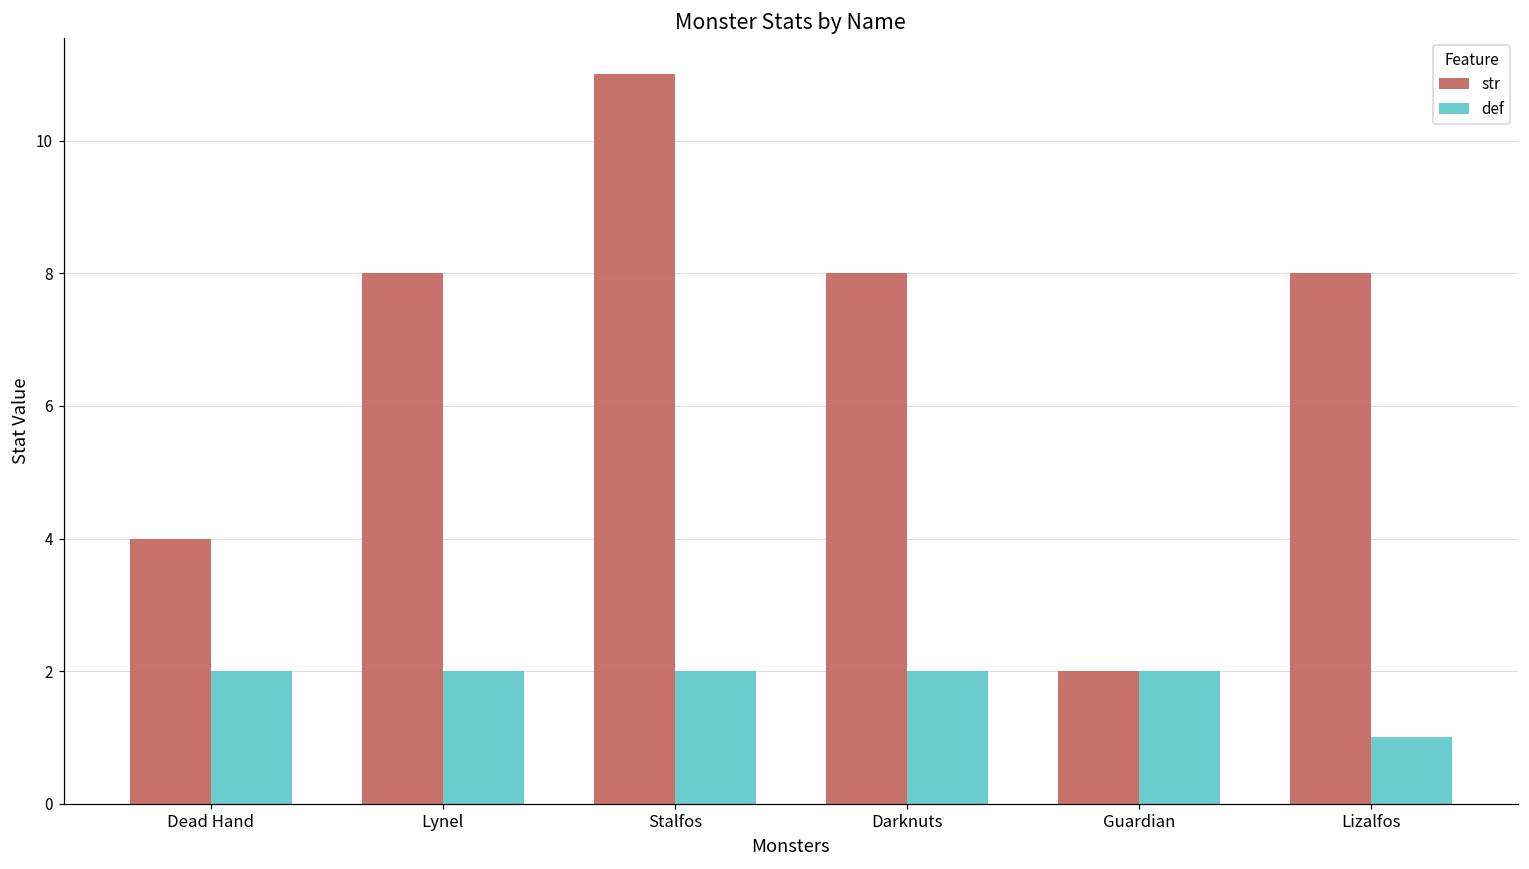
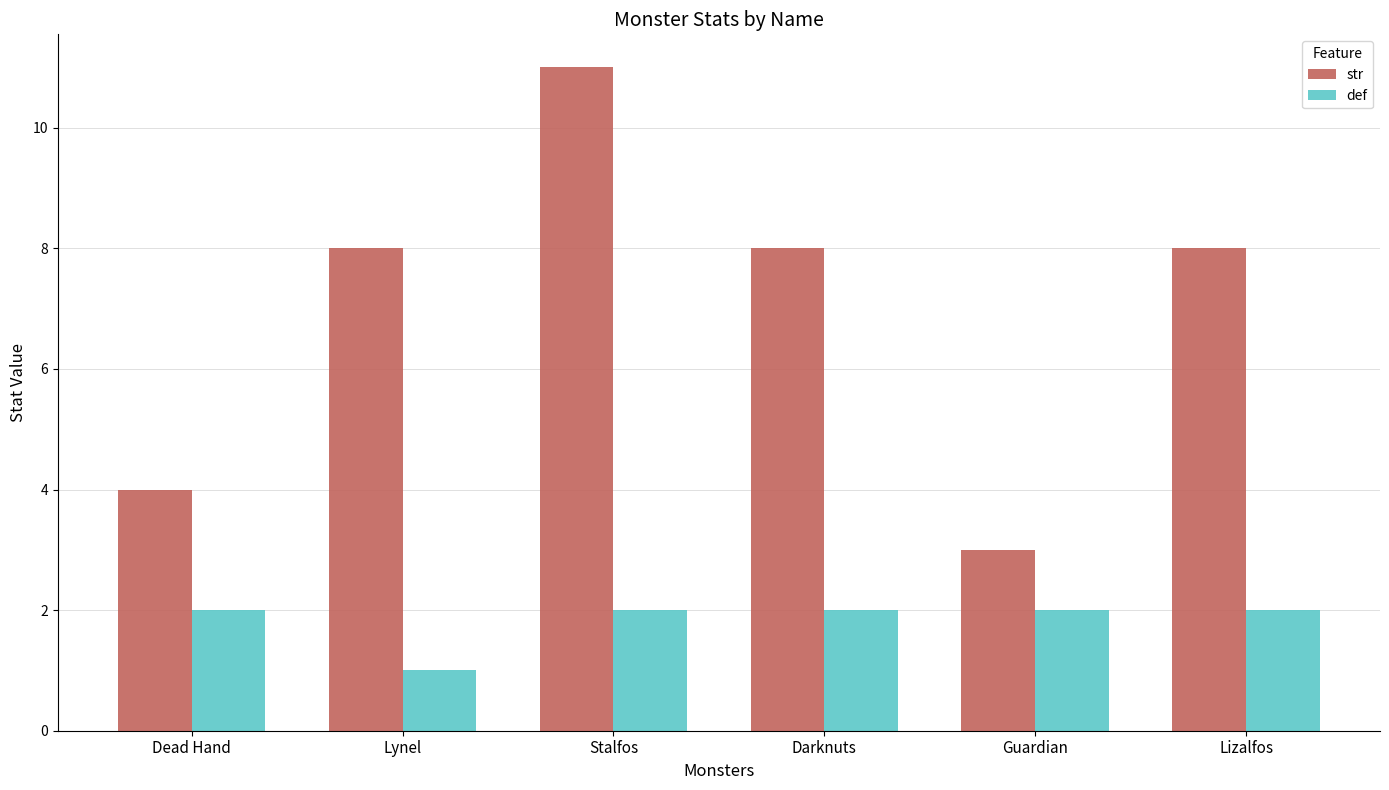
  {
    "str": {
      "Dead Hand": 4,
      "Lynel": 8,
      "Stalfos": 11,
      "Darknuts": 8,
-     "Guardian": 2,
+     "Guardian": 3,
      "Lizalfos": 8
    },
    "def": {
      "Dead Hand": 2,
-     "Lynel": 2,
+     "Lynel": 1,
      "Stalfos": 2,
      "Darknuts": 2,
      "Guardian": 2,
-     "Lizalfos": 1
+     "Lizalfos": 2
    }
  }
